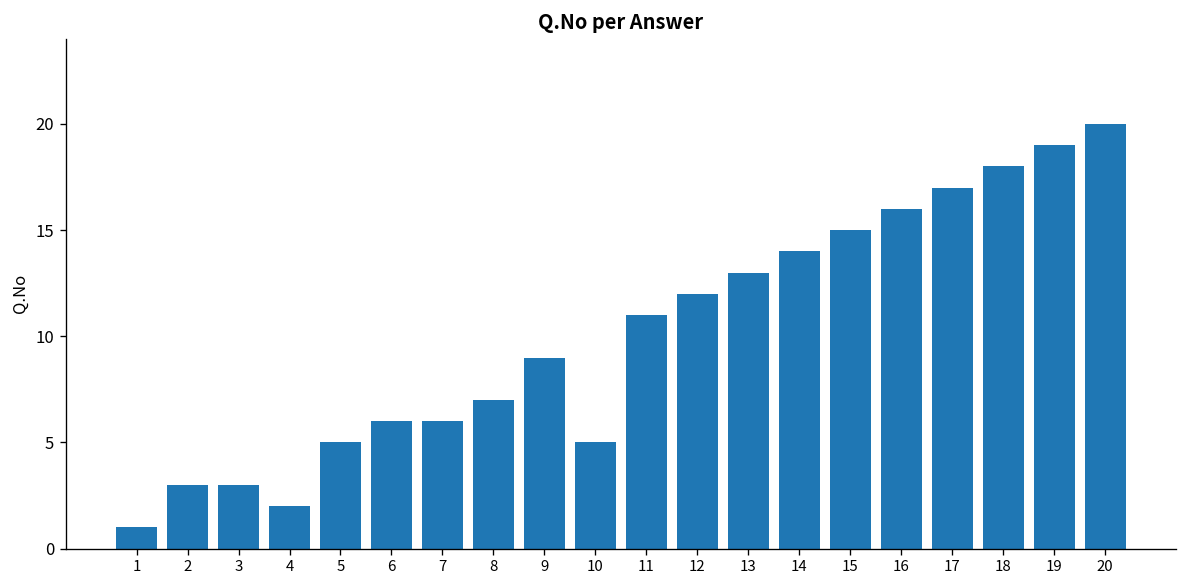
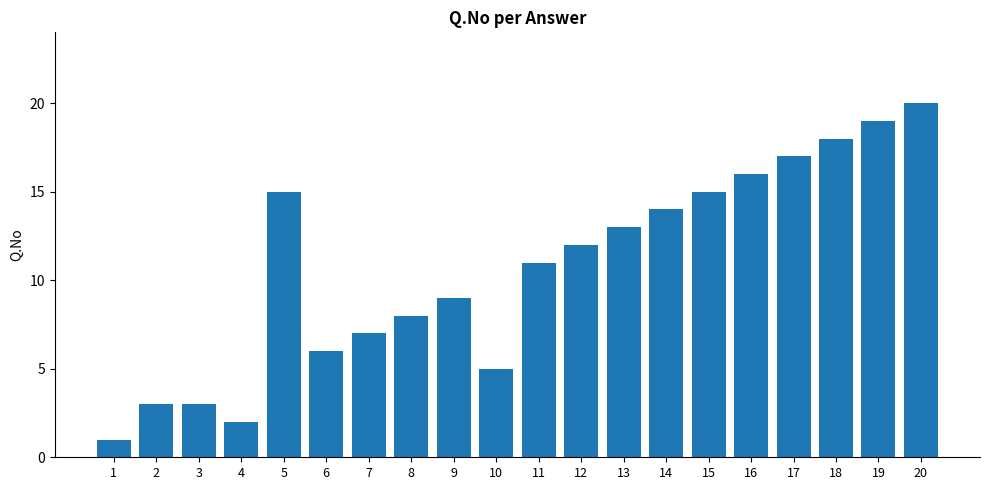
  {
    "1": 1,
    "2": 3,
    "3": 3,
    "4": 2,
-   "5": 5,
+   "5": 15,
    "6": 6,
-   "7": 6,
-   "8": 7,
+   "7": 7,
+   "8": 8,
    "9": 9,
    "10": 5,
    "11": 11,
    "12": 12,
    "13": 13,
    "14": 14,
    "15": 15,
    "16": 16,
    "17": 17,
    "18": 18,
    "19": 19,
    "20": 20
  }
